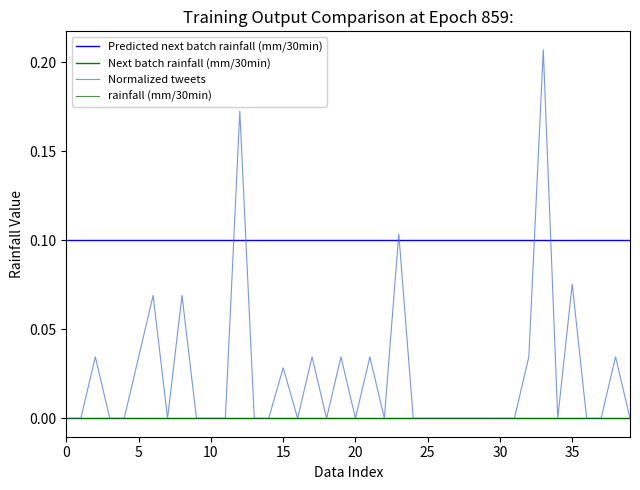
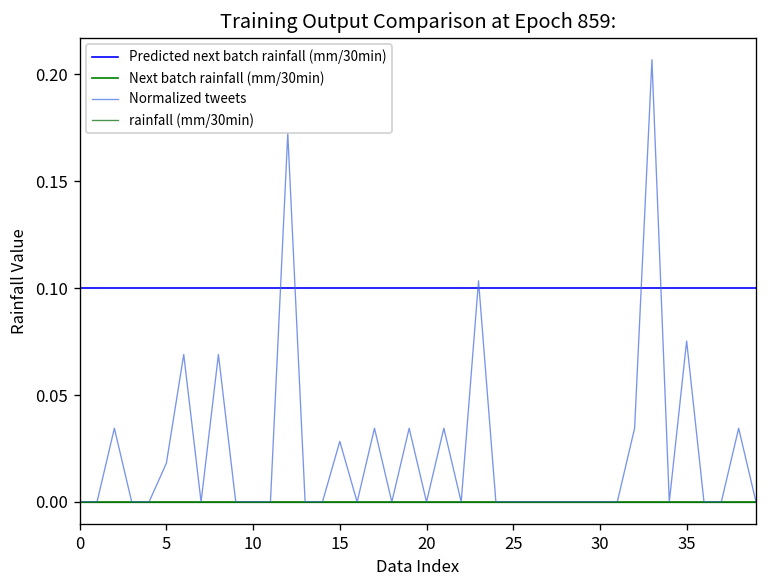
  {
    "Predicted next batch rainfall (mm/30min)": {
      "0": 0.100,
      "5": 0.100,
      "10": 0.100,
      "15": 0.100,
      "20": 0.100,
      "25": 0.100,
      "30": 0.100,
      "35": 0.100
    },
    "rainfall (mm/30min)": {
      "5": 0.000,
      "15": 0.000,
      "35": 0.000
    },
    "Normalized tweets": {
-     "5": 0.034,
+     "5": 0.018,
      "15": 0.028,
      "35": 0.075
    }
  }
